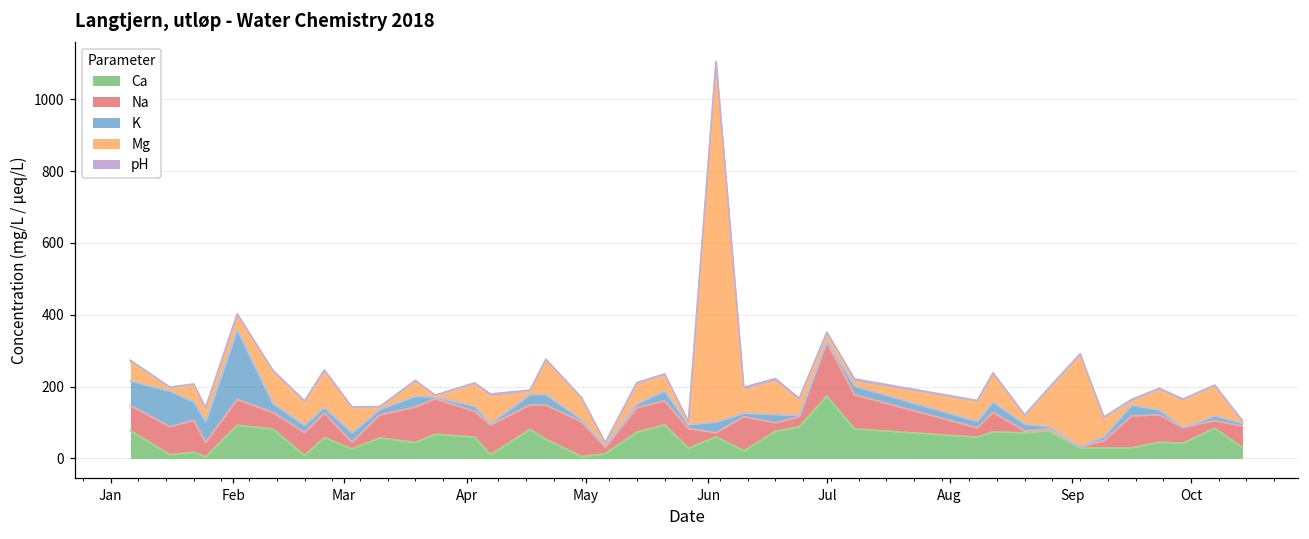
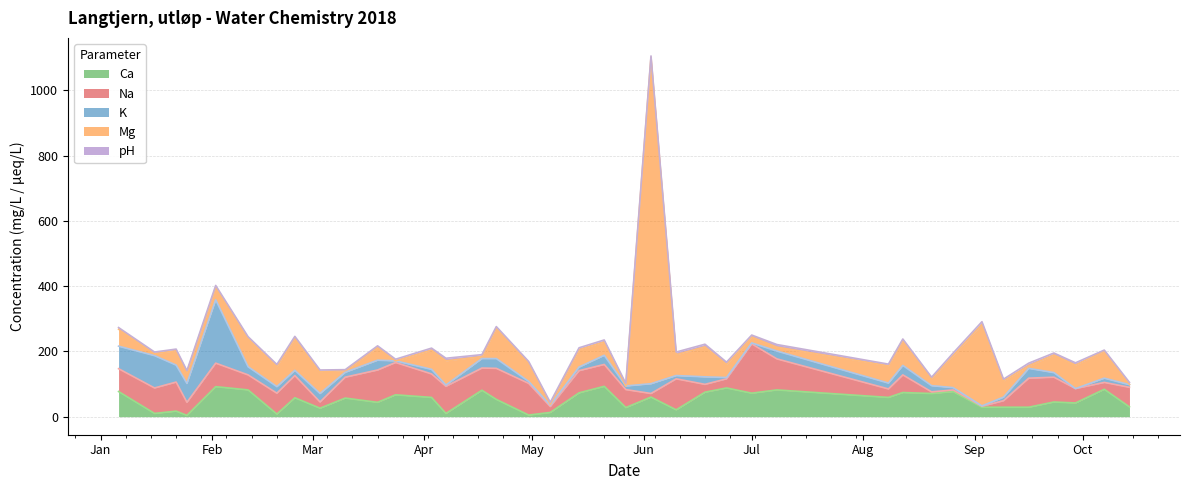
  {
    "Ca": {
-     "Jul": 170
+     "Jul": 70
    }
  }
